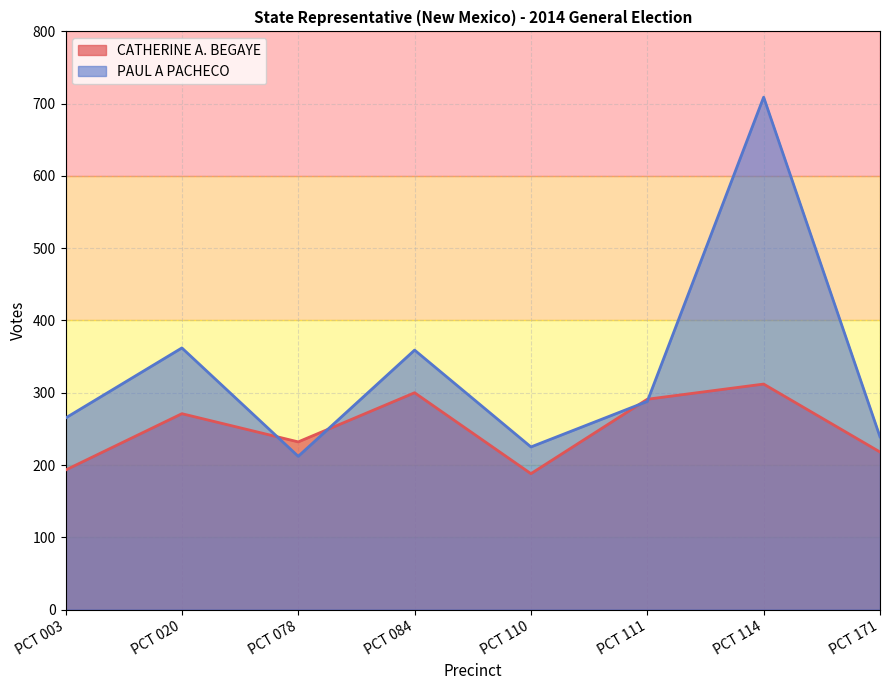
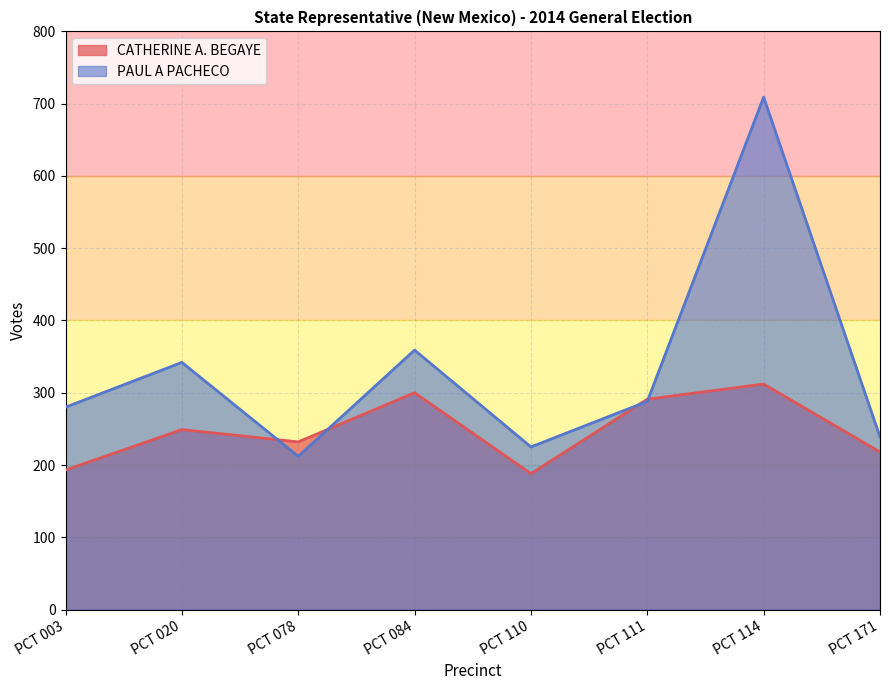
  {
    "CATHERINE A. BEGAYE": {
      "PCT 003": 190,
-     "PCT 020": 270,
+     "PCT 020": 250,
      "PCT 078": 230,
      "PCT 084": 300,
      "PCT 110": 190,
      "PCT 114": 310,
      "PCT 171": 220
    },
    "PAUL A PACHECO": {
-     "PCT 003": 270,
-     "PCT 020": 360,
+     "PCT 003": 280,
+     "PCT 020": 340,
      "PCT 078": 210,
      "PCT 084": 360,
      "PCT 110": 230,
      "PCT 114": 710,
      "PCT 171": 240
    }
  }
